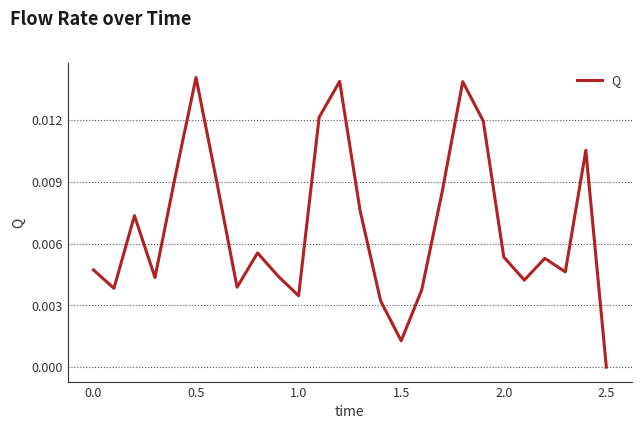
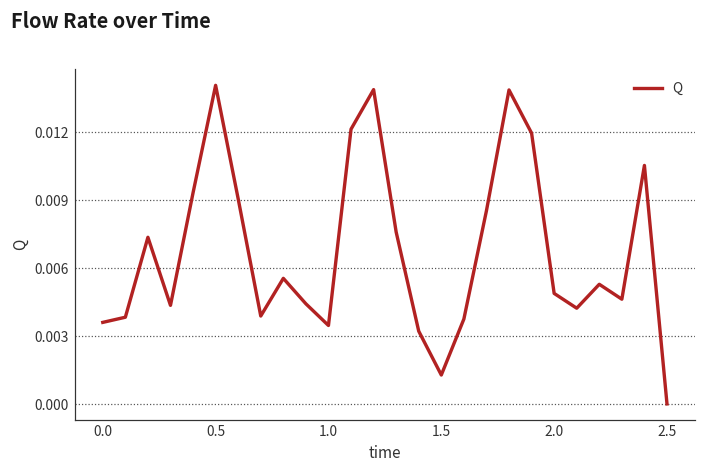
  {
-   "0.0": 0.0047,
+   "0.0": 0.0036,
    "0.5": 0.0141,
    "1.0": 0.0035,
    "1.5": 0.0013,
-   "2.0": 0.0053,
+   "2.0": 0.0049,
    "2.5": 0.0000
  }
